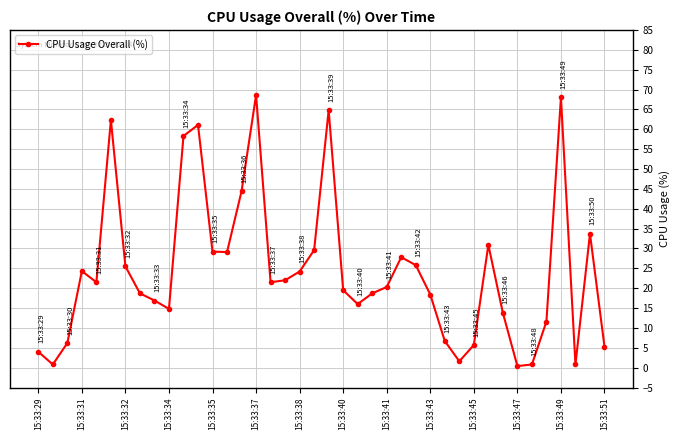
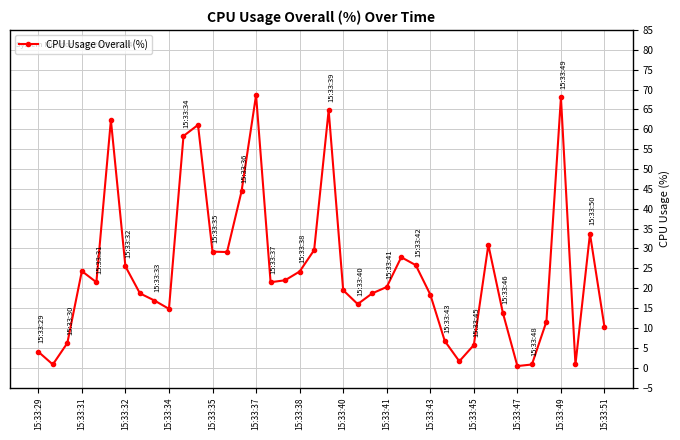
  {
    "15:33:47": 0,
-   "15:33:51": 5
+   "15:33:51": 10
  }
